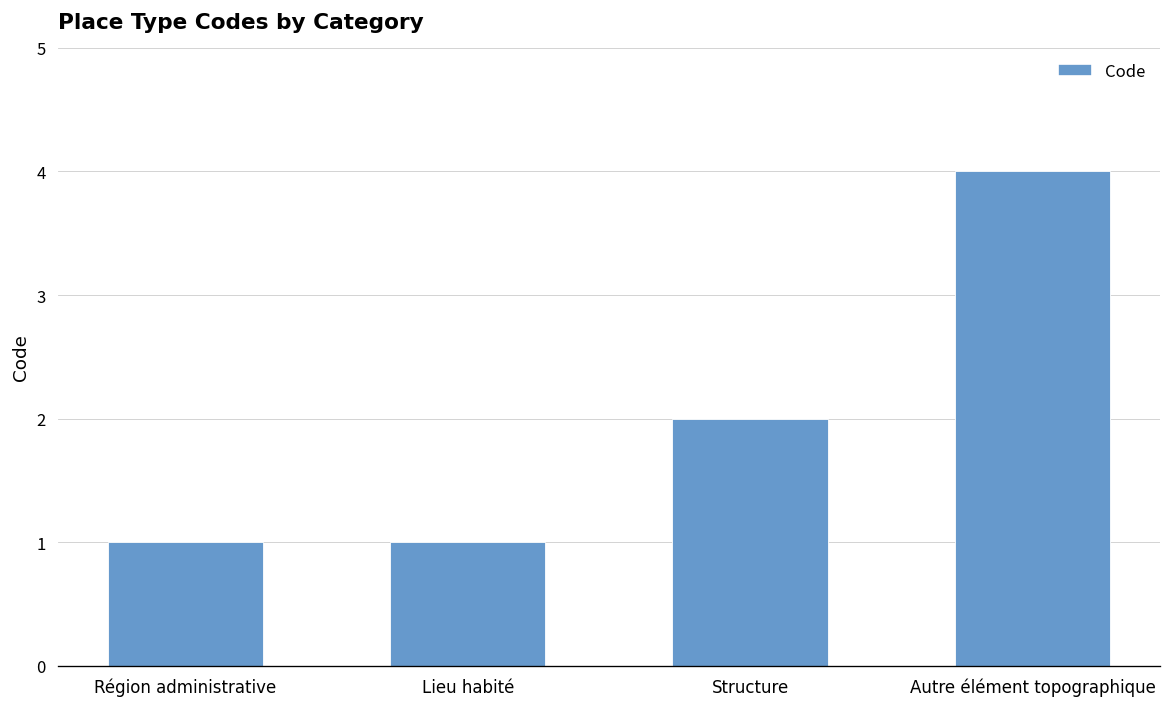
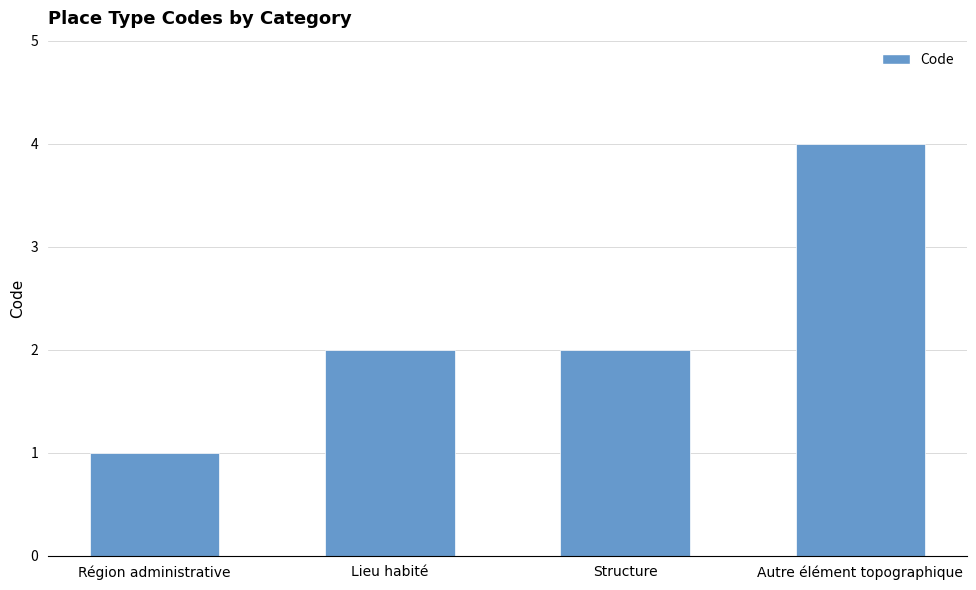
  {
    "Région administrative": 1,
-   "Lieu habité": 1,
+   "Lieu habité": 2,
    "Structure": 2,
    "Autre élément topographique": 4
  }
